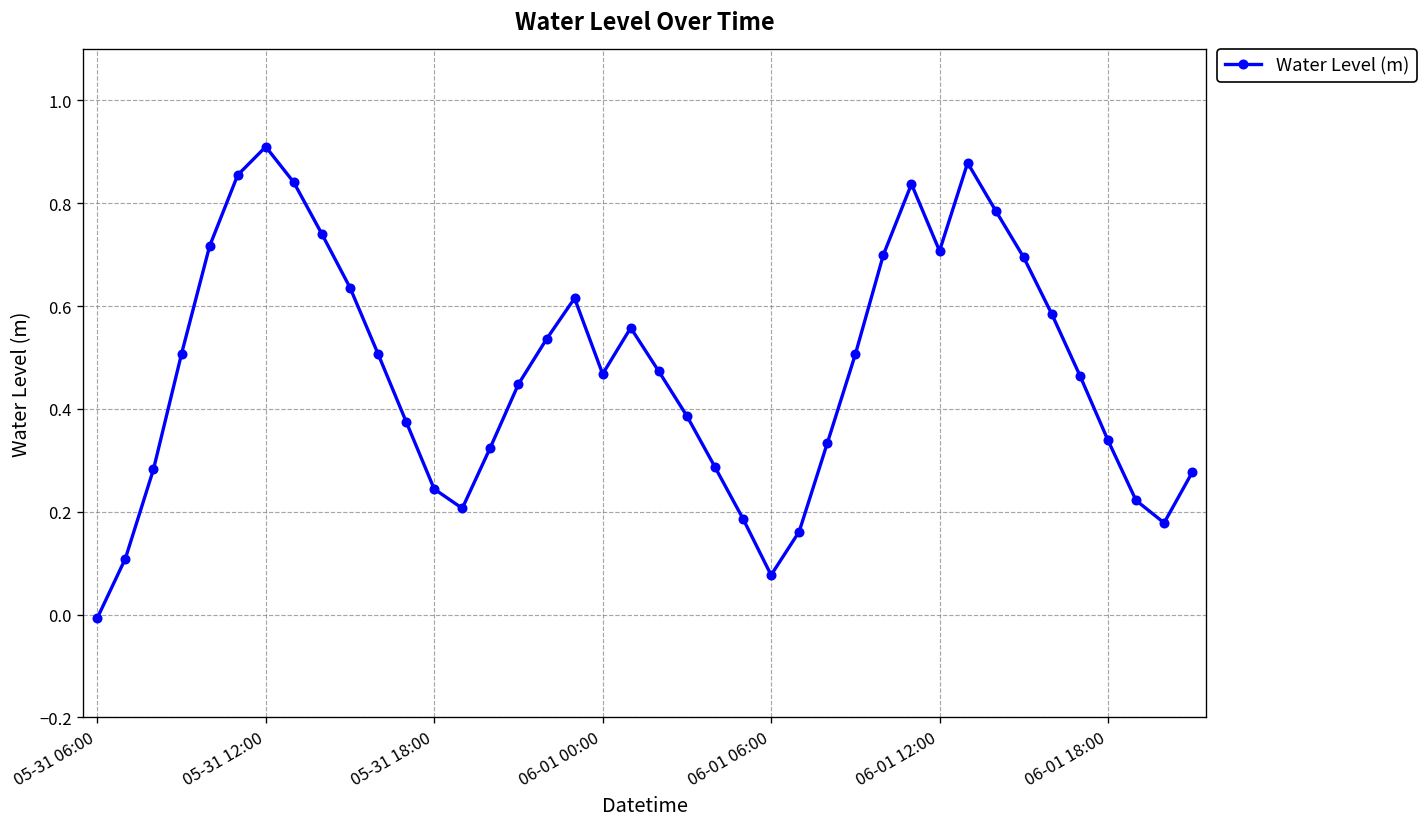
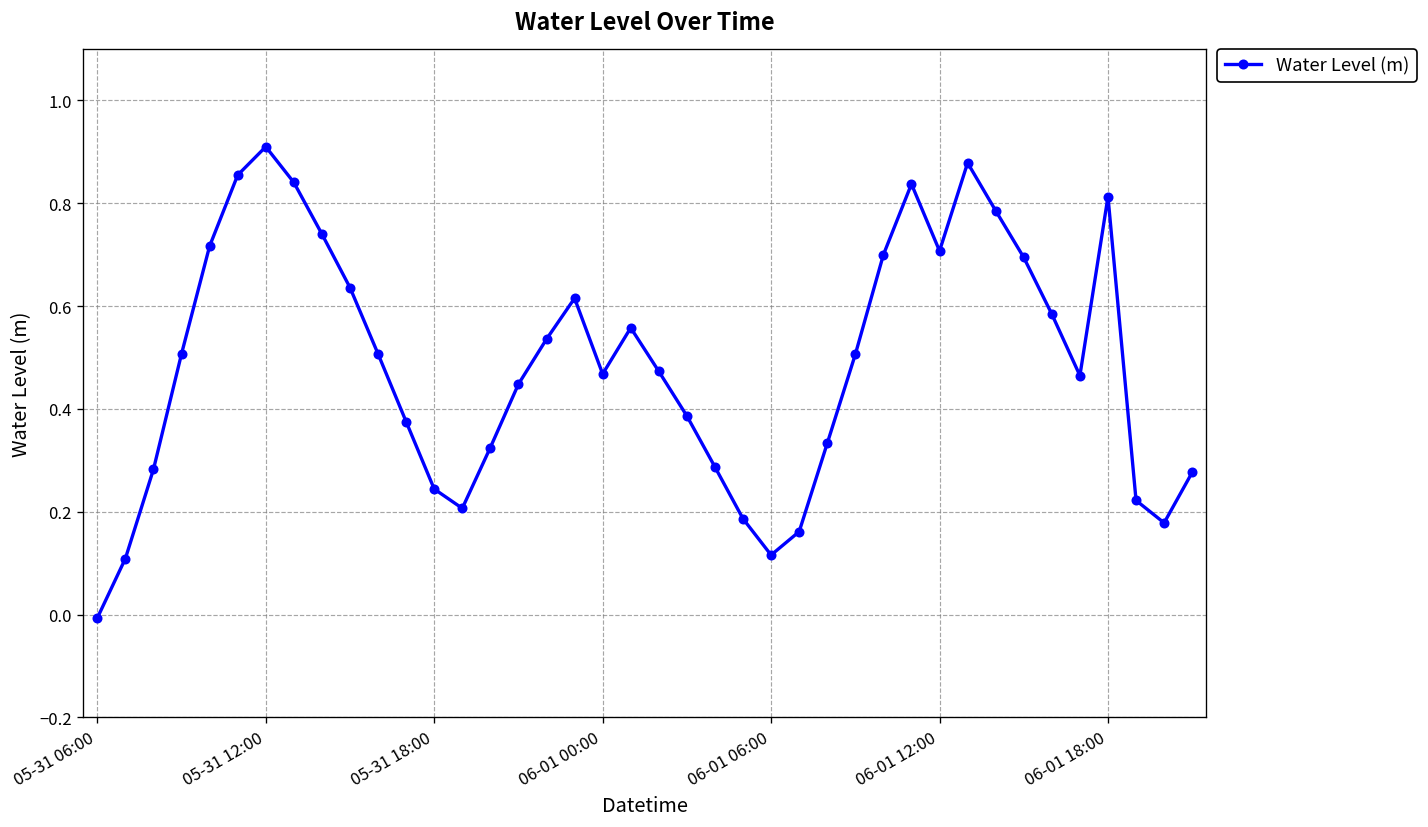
  {
    "05-31 06:00": -0.01,
    "05-31 12:00": 0.91,
    "05-31 18:00": 0.24,
    "06-01 00:00": 0.47,
-   "06-01 06:00": 0.08,
+   "06-01 06:00": 0.12,
    "06-01 12:00": 0.71,
-   "06-01 18:00": 0.34
+   "06-01 18:00": 0.81
  }
